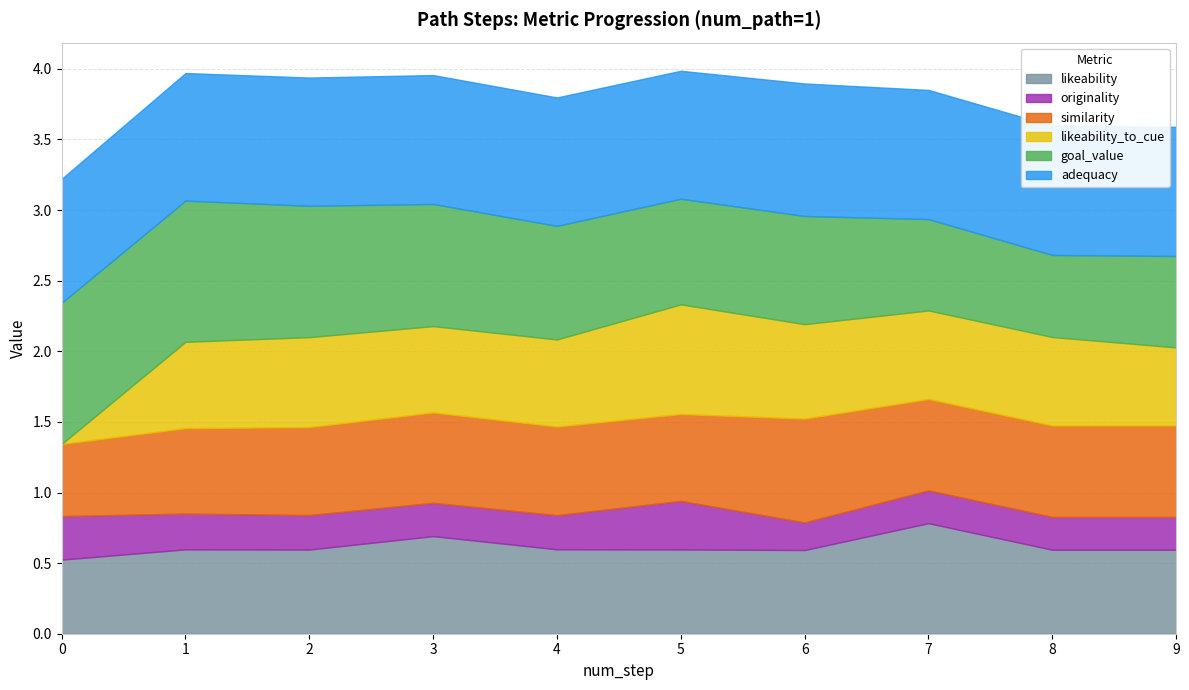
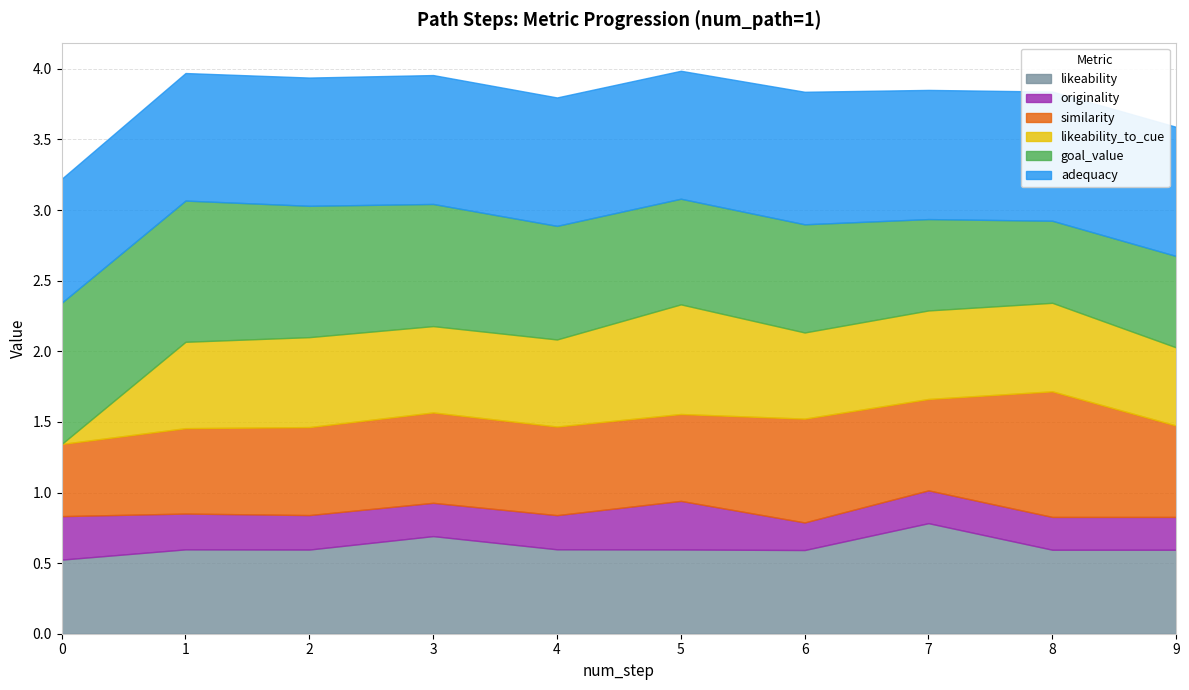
  {
    "likeability": {
      "0": 0.52,
      "1": 0.60,
      "2": 0.60,
      "3": 0.69,
      "4": 0.60,
      "5": 0.60,
      "6": 0.59,
      "7": 0.78,
      "8": 0.59,
      "9": 0.59
    },
    "originality": {
      "0": 0.31,
      "1": 0.25,
      "2": 0.24,
      "3": 0.24,
      "4": 0.24,
      "5": 0.34,
      "6": 0.20,
      "7": 0.23,
      "8": 0.23,
      "9": 0.23
    },
    "similarity": {
      "1": 0.60,
      "2": 0.62,
      "3": 0.64,
      "4": 0.63,
      "5": 0.62,
      "6": 0.74,
      "7": 0.65,
-     "8": 0.65,
+     "8": 0.89,
      "9": 0.65
    },
    "likeability_to_cue": {
      "1": 0.61,
      "2": 0.64,
      "3": 0.61,
      "4": 0.62,
      "5": 0.78,
-     "6": 0.67,
+     "6": 0.61,
      "7": 0.63,
      "8": 0.63,
      "9": 0.55
    },
    "goal_value": {
      "0": 1.00,
      "1": 1.00,
      "2": 0.93,
      "3": 0.86,
      "4": 0.80,
      "5": 0.75,
      "6": 0.77,
      "7": 0.65,
      "8": 0.58,
      "9": 0.65
    },
    "adequacy": {
      "0": 0.88,
      "1": 0.90,
      "2": 0.91,
      "3": 0.91,
      "4": 0.91,
      "5": 0.91,
      "6": 0.94,
      "7": 0.91,
      "9": 0.91
    }
  }
